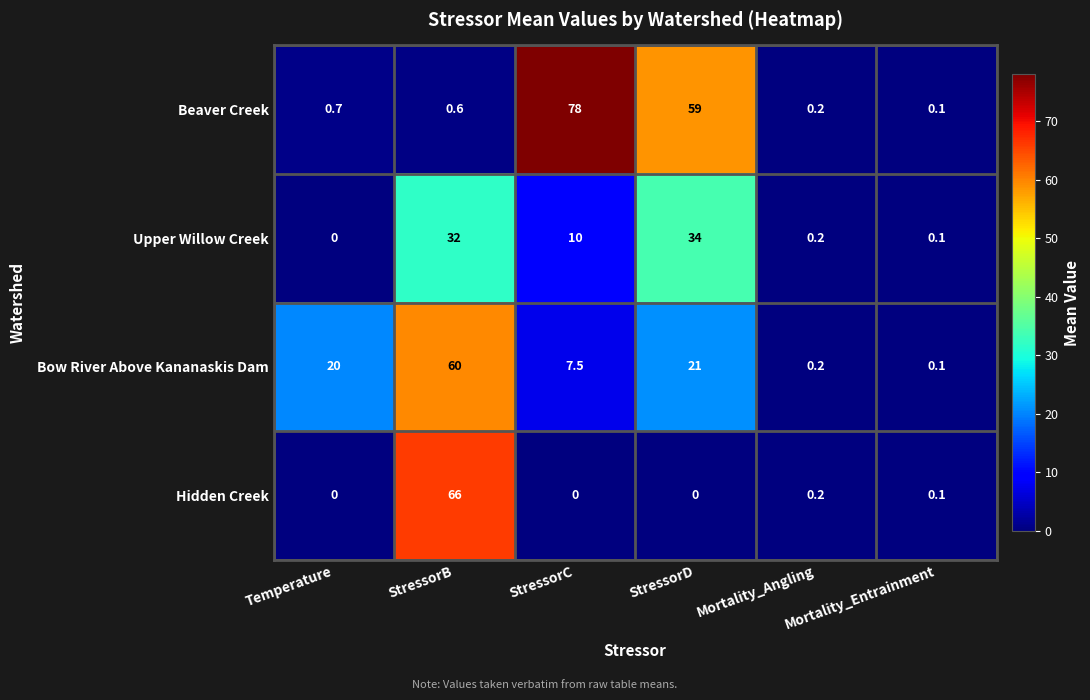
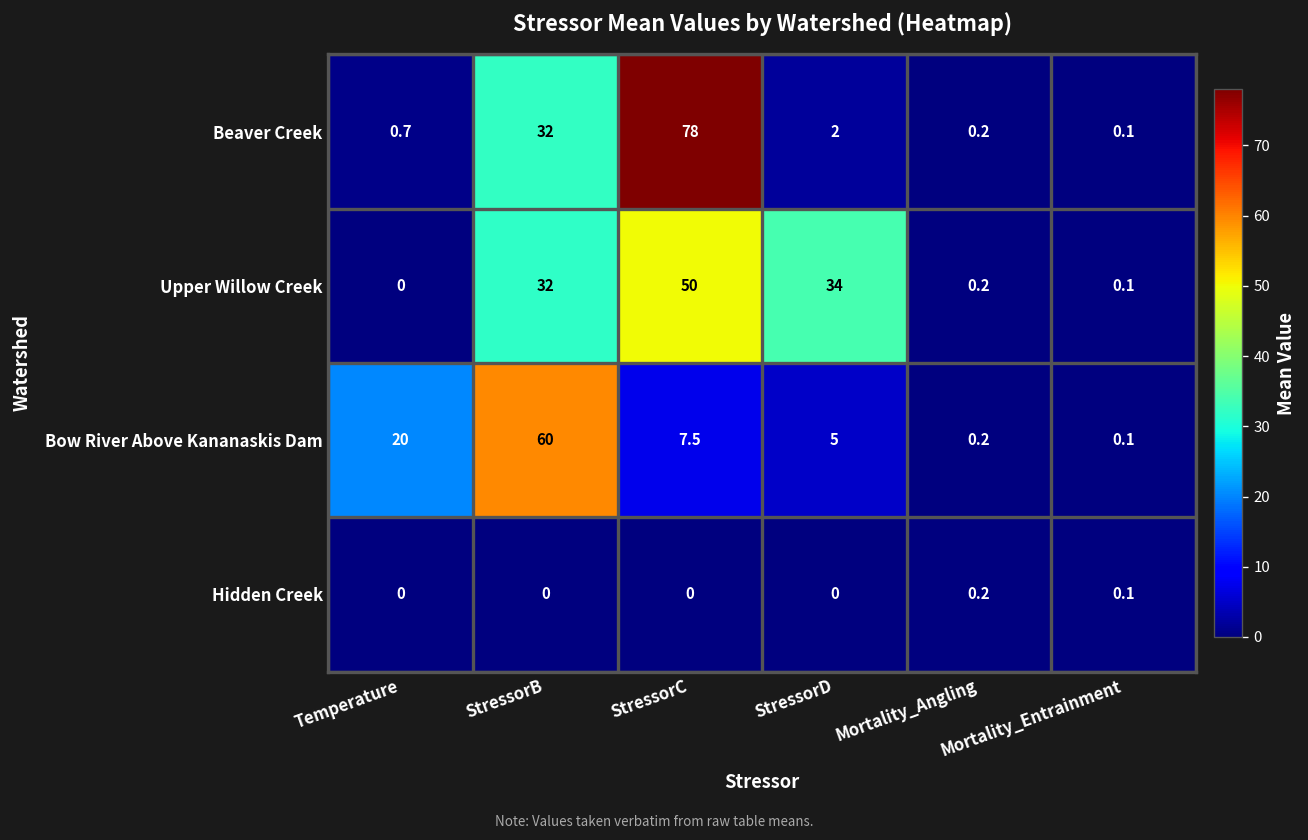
  {
    "Beaver Creek": {
      "Temperature": 0.7,
-     "StressorB": 0.6,
+     "StressorB": 32,
      "StressorC": 78,
-     "StressorD": 59,
+     "StressorD": 2,
      "Mortality_Angling": 0.2,
      "Mortality_Entrainment": 0.1
    },
    "Upper Willow Creek": {
      "Temperature": 0,
      "StressorB": 32,
-     "StressorC": 10,
+     "StressorC": 50,
      "StressorD": 34,
      "Mortality_Angling": 0.2,
      "Mortality_Entrainment": 0.1
    },
    "Bow River Above Kananaskis Dam": {
      "Temperature": 20,
      "StressorB": 60,
      "StressorC": 7.5,
-     "StressorD": 21,
+     "StressorD": 5,
      "Mortality_Angling": 0.2,
      "Mortality_Entrainment": 0.1
    },
    "Hidden Creek": {
      "Temperature": 0,
-     "StressorB": 66,
+     "StressorB": 0,
      "StressorC": 0,
      "StressorD": 0,
      "Mortality_Angling": 0.2,
      "Mortality_Entrainment": 0.1
    }
  }
